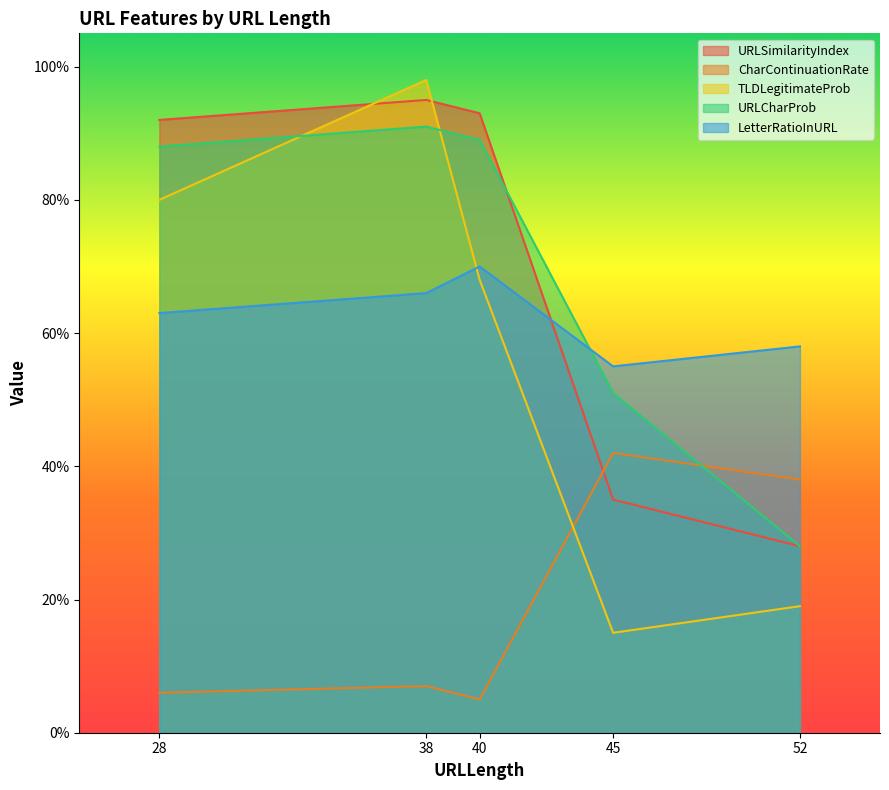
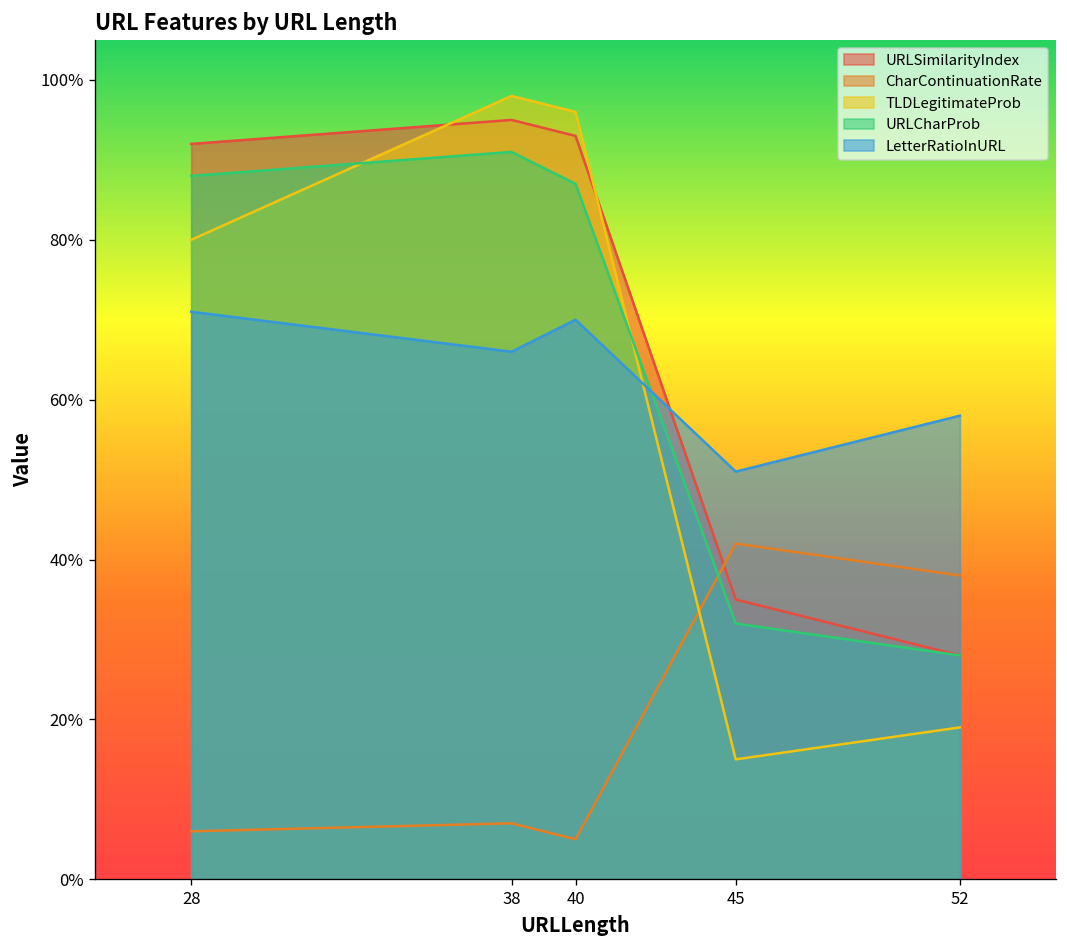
  {
    "TLDLegitimateProb": {
      "28": "80%",
      "38": "98%",
-     "40": "68%",
+     "40": "96%",
      "45": "15%",
      "52": "19%"
    },
    "URLCharProb": {
      "28": "88%",
      "38": "91%",
-     "40": "89%",
-     "45": "51%"
+     "40": "87%",
+     "45": "32%"
    },
    "LetterRatioInURL": {
-     "28": "63%",
+     "28": "71%",
      "38": "66%",
      "40": "70%",
-     "45": "55%",
+     "45": "51%",
      "52": "58%"
    }
  }
